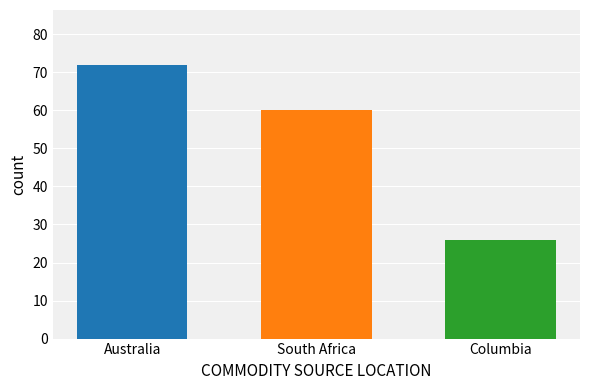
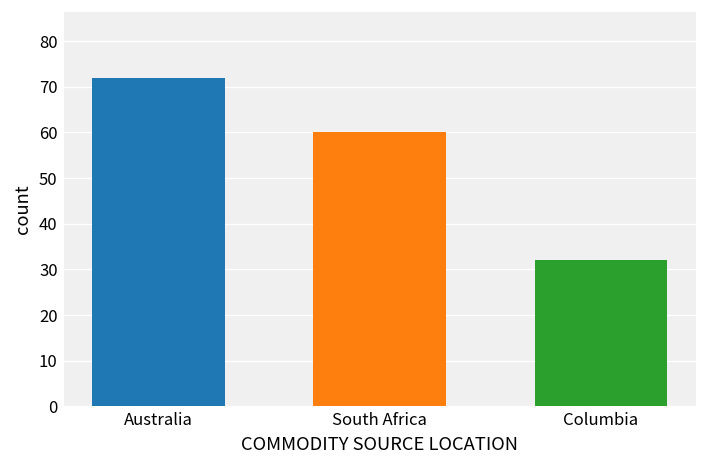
  {
    "Australia": 72,
    "South Africa": 60,
-   "Columbia": 26
+   "Columbia": 32
  }
